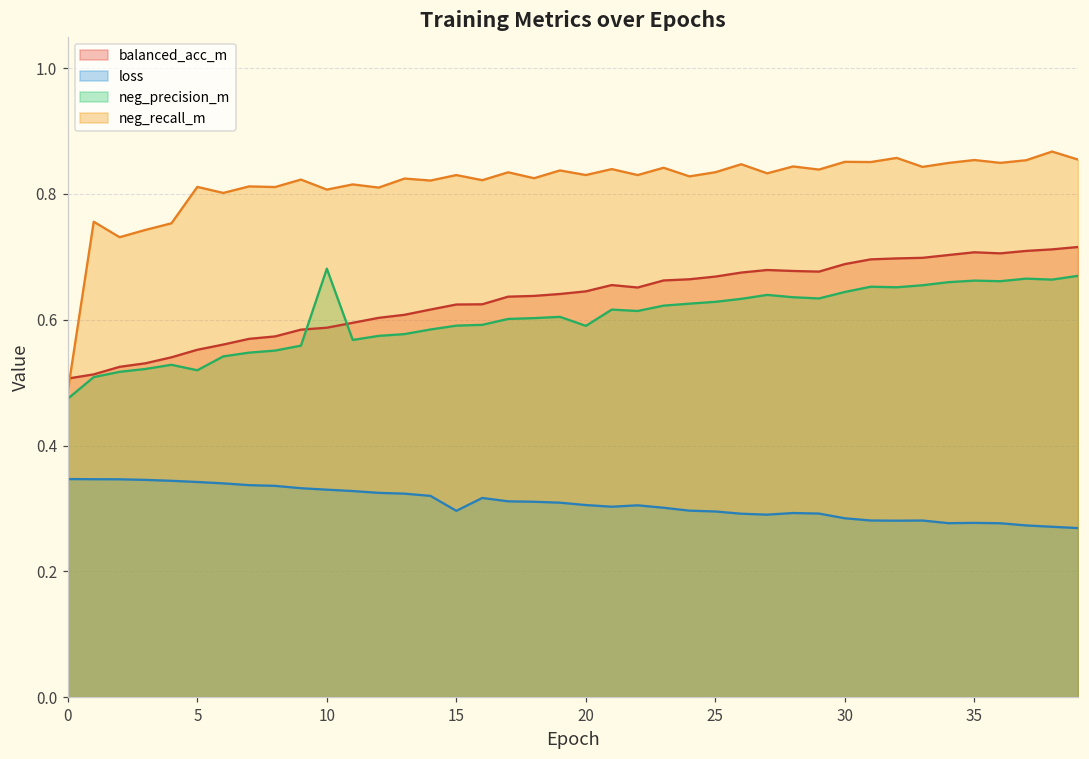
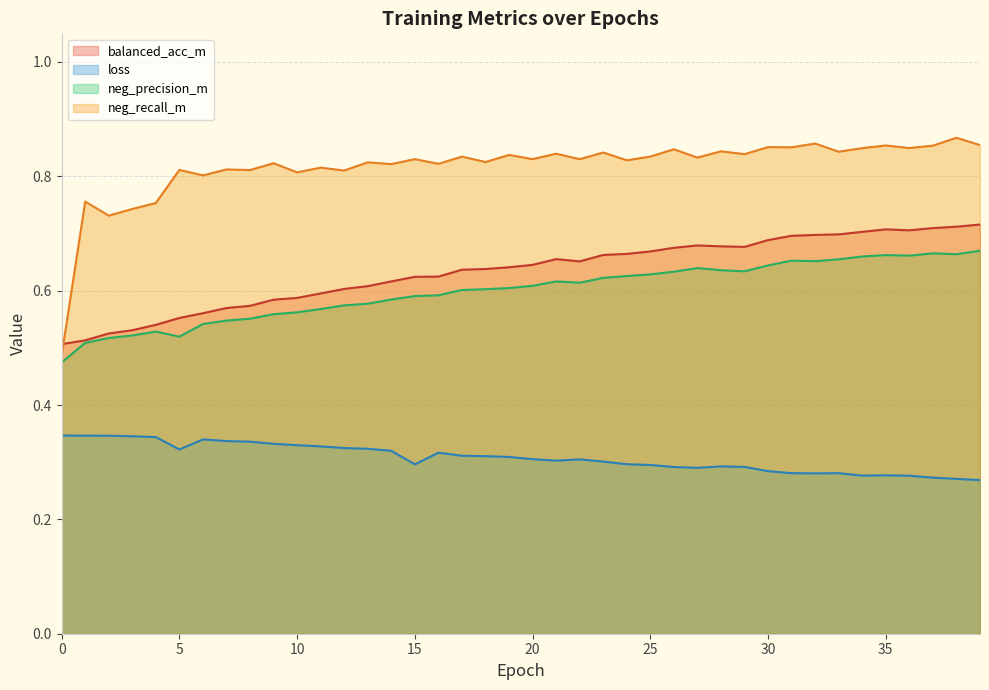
  {
    "loss": {
      "0": 0.35,
-     "5": 0.34,
+     "5": 0.32,
      "10": 0.33,
      "15": 0.30,
      "20": 0.31,
      "25": 0.30,
      "30": 0.28,
      "35": 0.28
    },
    "neg_precision_m": {
      "0": 0.47,
      "5": 0.52,
-     "10": 0.68,
+     "10": 0.56,
      "15": 0.59,
-     "20": 0.59,
+     "20": 0.61,
      "25": 0.63,
      "30": 0.64,
      "35": 0.66
    }
  }
